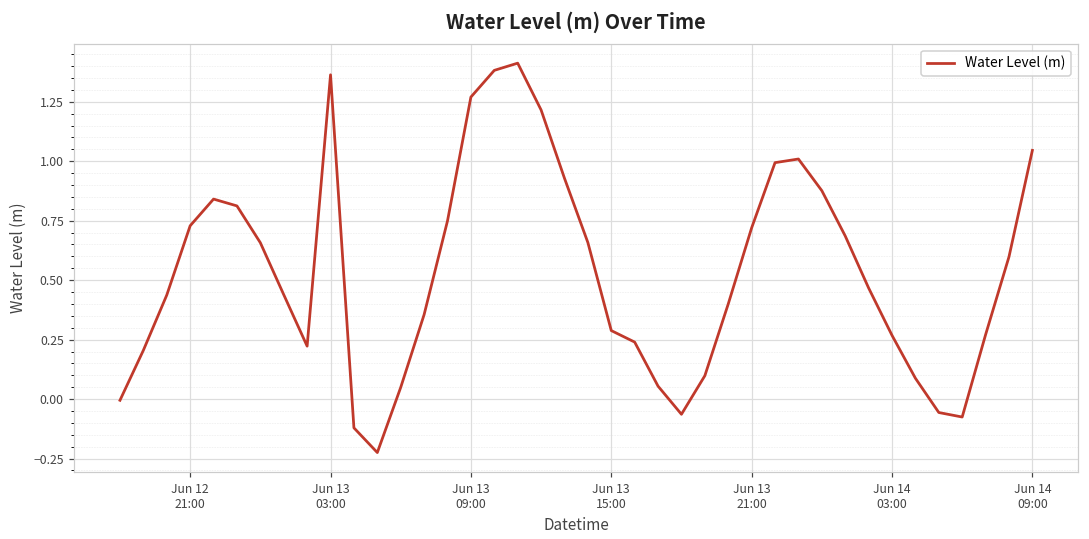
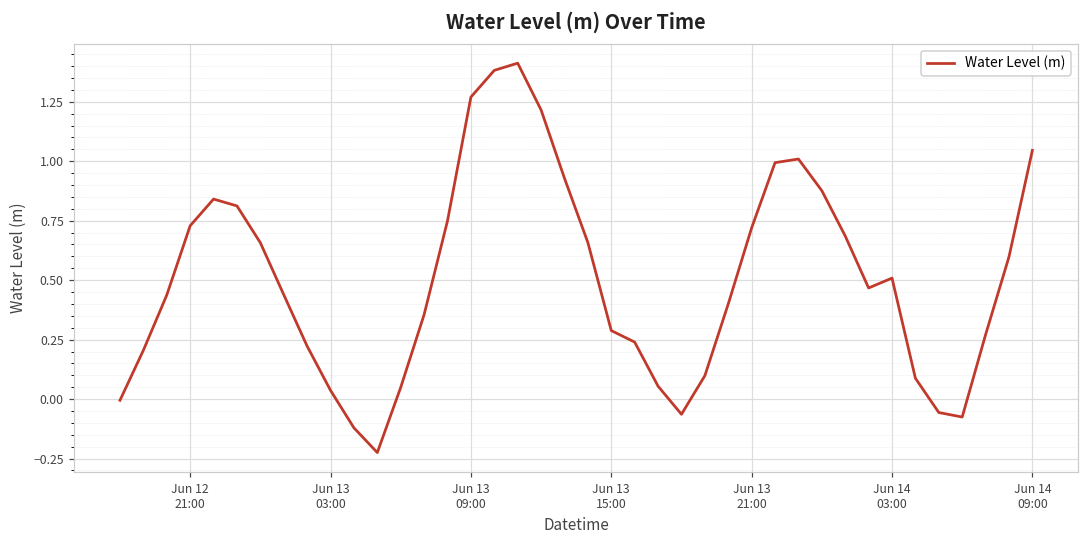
  {
    "Jun 12 21:00": 0.73,
-   "Jun 13 03:00": 1.36,
+   "Jun 13 03:00": 0.04,
    "Jun 13 09:00": 1.27,
    "Jun 13 15:00": 0.29,
    "Jun 13 21:00": 0.72,
-   "Jun 14 03:00": 0.27,
+   "Jun 14 03:00": 0.51,
    "Jun 14 09:00": 1.05
  }
